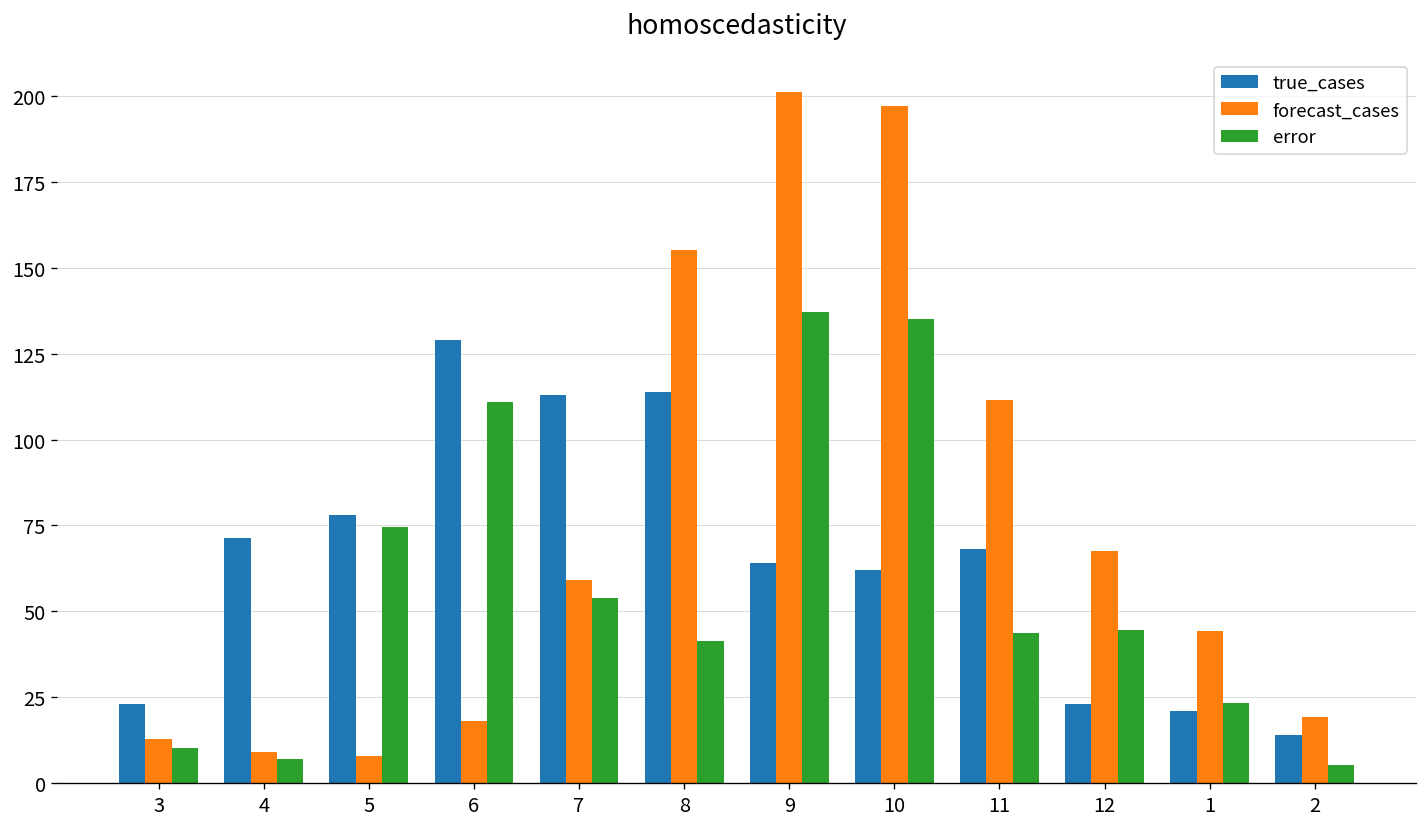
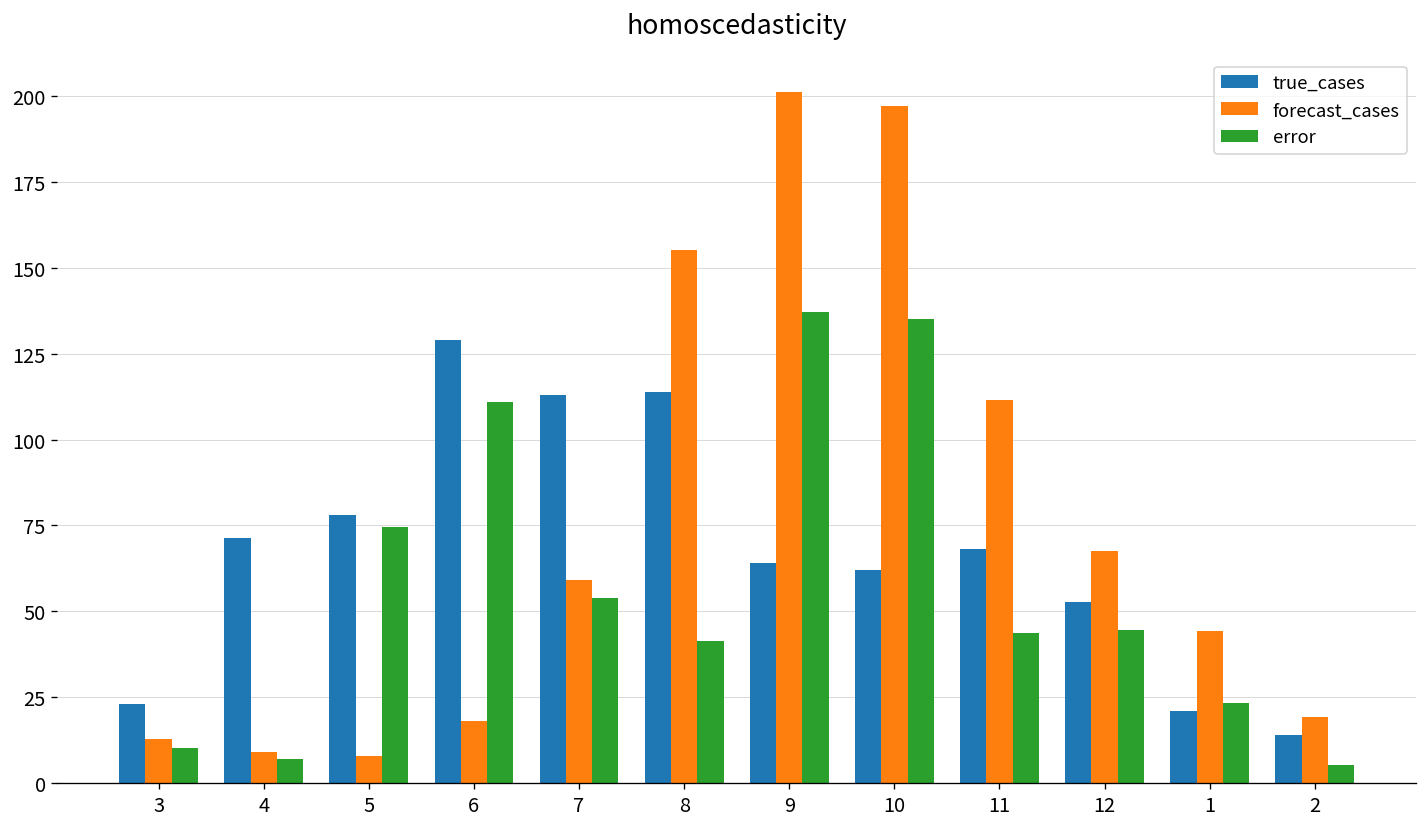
  {
    "true_cases": {
      "3": 23,
      "4": 71,
      "5": 78,
      "6": 129,
      "7": 113,
      "8": 114,
      "9": 64,
      "10": 62,
      "11": 68,
-     "12": 23,
+     "12": 53,
      "1": 21,
      "2": 14
    },
    "forecast_cases": {
      "3": 13,
      "4": 9,
      "5": 8,
      "6": 18,
      "7": 59,
      "8": 155,
      "9": 201,
      "10": 197,
      "11": 112,
      "12": 68,
      "1": 44,
      "2": 19
    },
    "error": {
      "3": 10,
      "4": 7,
      "5": 75,
      "6": 111,
      "7": 54,
      "8": 41,
      "9": 137,
      "10": 135,
      "11": 44,
      "12": 45,
      "1": 23,
      "2": 5
    }
  }
